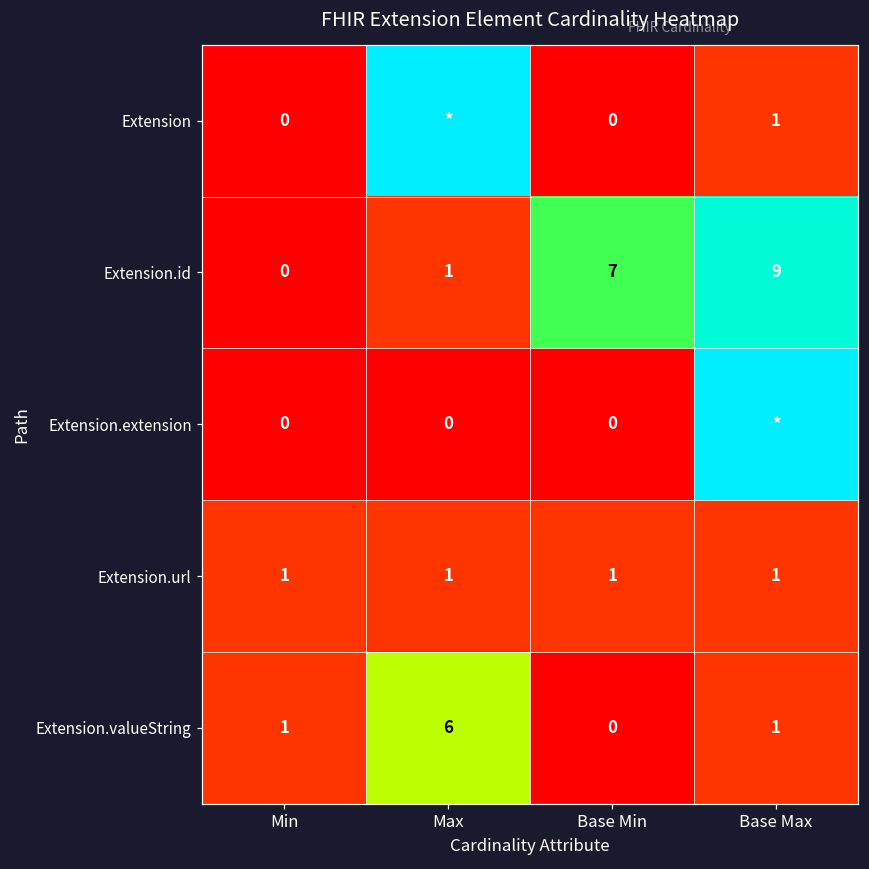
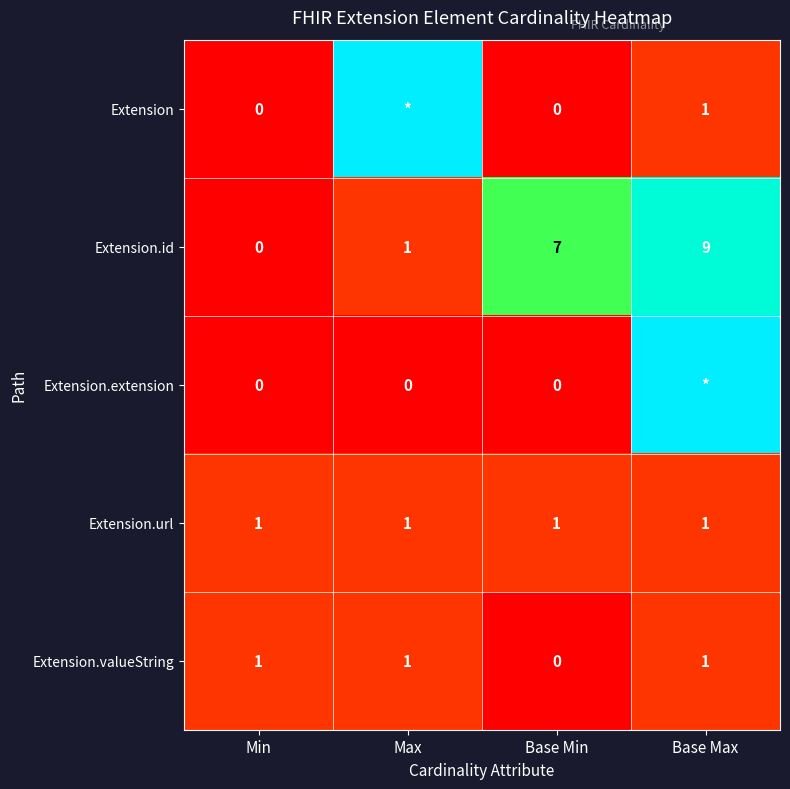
  {
    "Extension": {
      "Min": 0,
      "Base Min": 0,
      "Base Max": 1
    },
    "Extension.id": {
      "Min": 0,
      "Max": 1,
      "Base Min": 7,
      "Base Max": 9
    },
    "Extension.extension": {
      "Min": 0,
      "Max": 0,
      "Base Min": 0
    },
    "Extension.url": {
      "Min": 1,
      "Max": 1,
      "Base Min": 1,
      "Base Max": 1
    },
    "Extension.valueString": {
      "Min": 1,
-     "Max": 6,
+     "Max": 1,
      "Base Min": 0,
      "Base Max": 1
    }
  }
